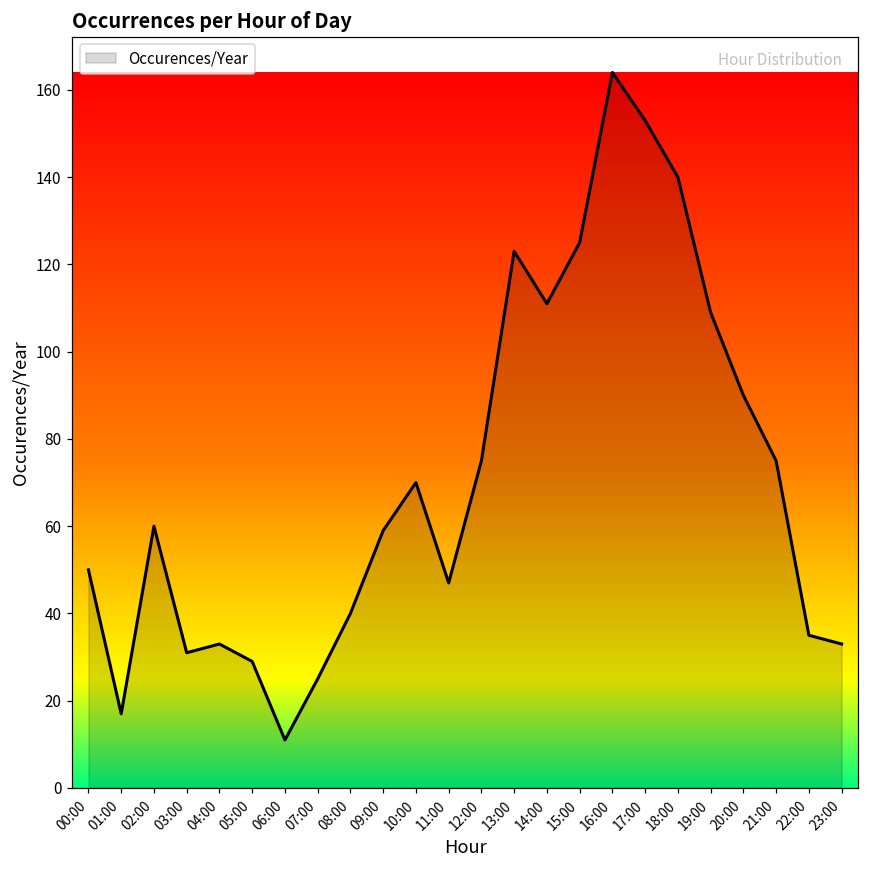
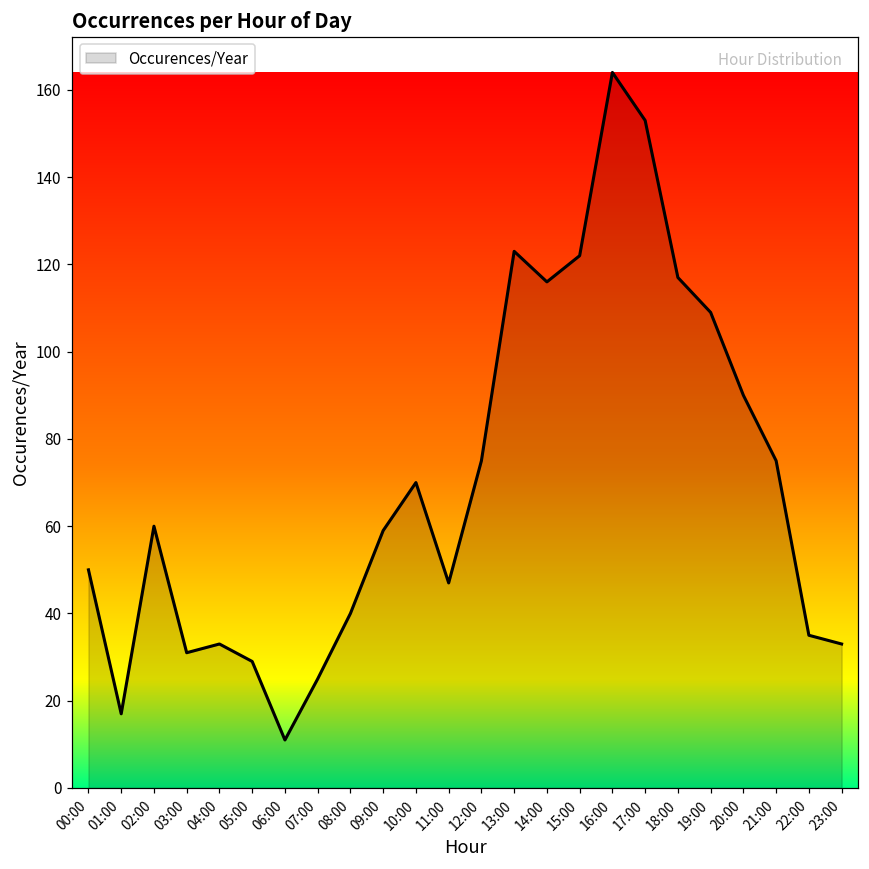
  {
    "00:00": 50,
    "01:00": 17,
    "02:00": 60,
    "03:00": 31,
    "04:00": 33,
    "05:00": 29,
    "06:00": 11,
    "07:00": 25,
    "08:00": 40,
    "09:00": 59,
    "10:00": 70,
    "11:00": 47,
    "12:00": 75,
    "13:00": 123,
-   "14:00": 111,
-   "15:00": 125,
+   "14:00": 116,
+   "15:00": 122,
    "16:00": 164,
    "17:00": 153,
-   "18:00": 140,
+   "18:00": 117,
    "19:00": 109,
    "20:00": 90,
    "21:00": 75,
    "22:00": 35,
    "23:00": 33
  }
